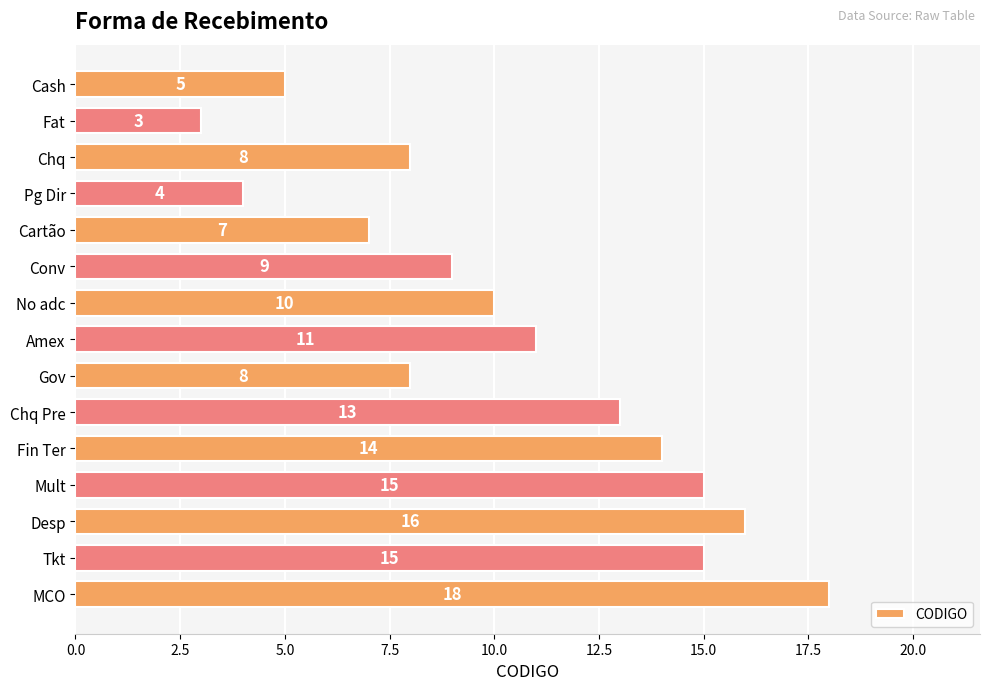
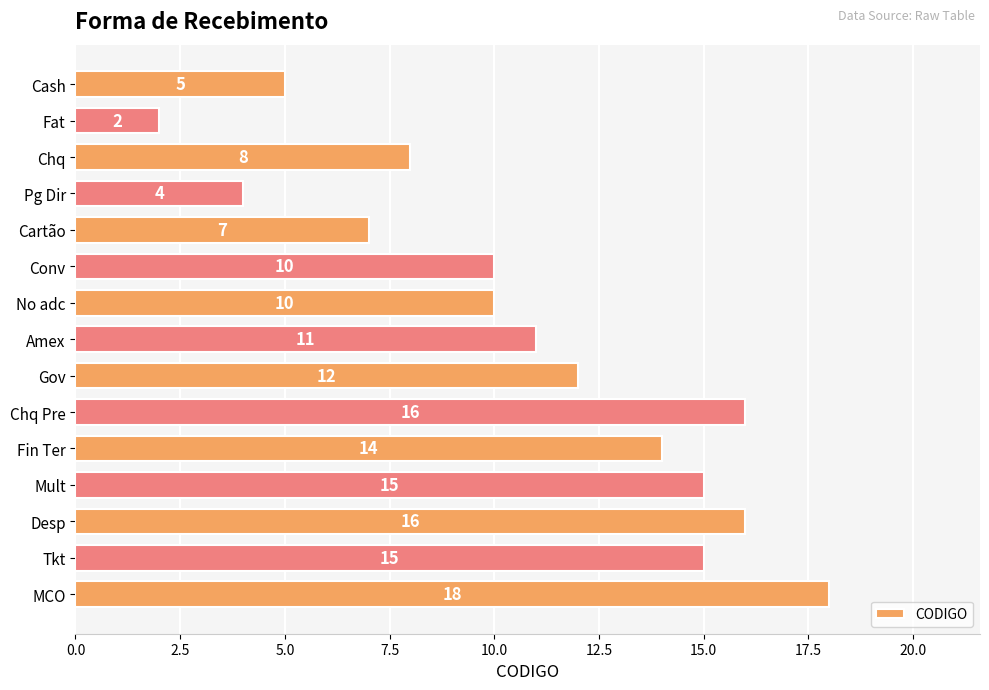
  {
    "Cash": 5,
-   "Fat": 3,
+   "Fat": 2,
    "Chq": 8,
    "Pg Dir": 4,
    "Cartão": 7,
-   "Conv": 9,
+   "Conv": 10,
    "No adc": 10,
    "Amex": 11,
-   "Gov": 8,
-   "Chq Pre": 13,
+   "Gov": 12,
+   "Chq Pre": 16,
    "Fin Ter": 14,
    "Mult": 15,
    "Desp": 16,
    "Tkt": 15,
    "MCO": 18
  }
